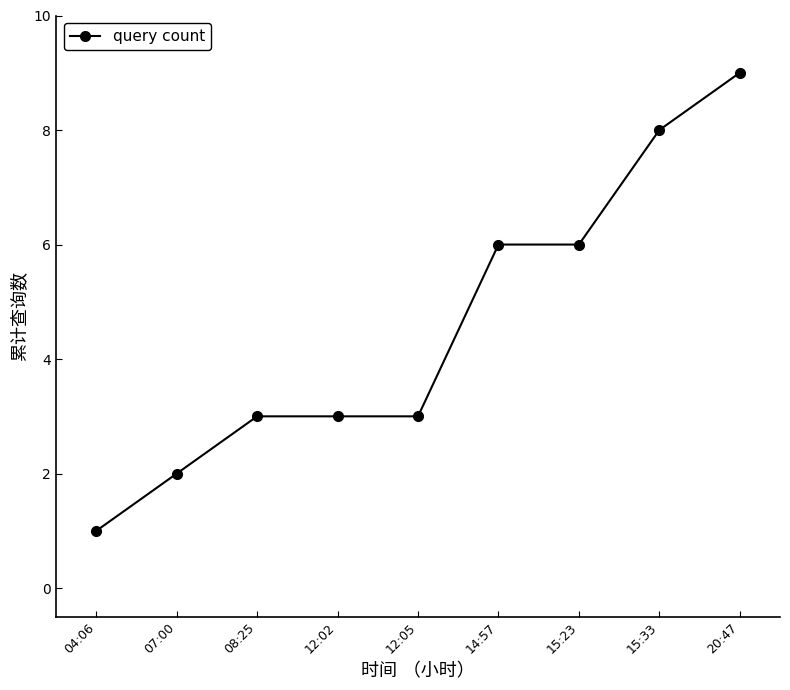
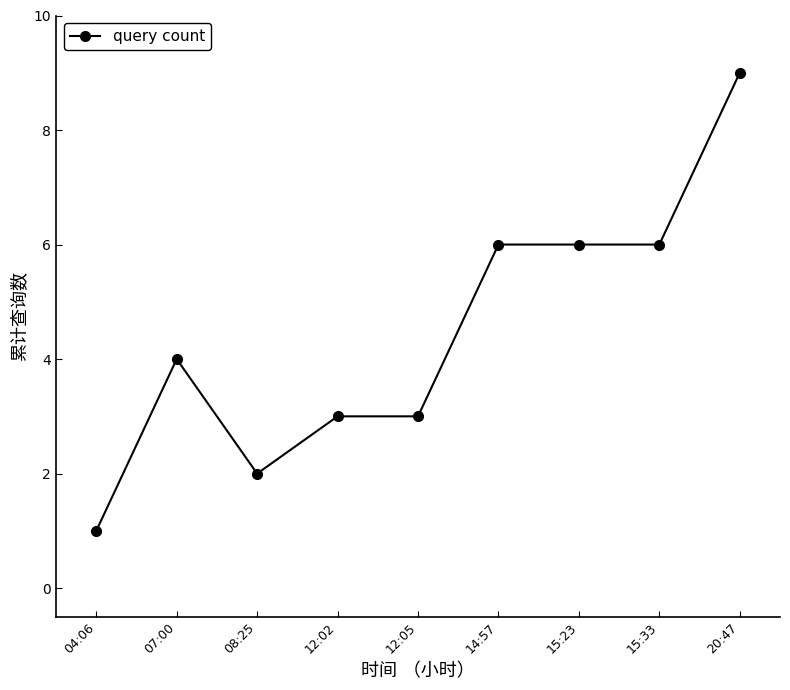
  {
    "04:06": 1,
-   "07:00": 2,
-   "08:25": 3,
+   "07:00": 4,
+   "08:25": 2,
    "12:02": 3,
    "12:05": 3,
    "14:57": 6,
    "15:23": 6,
-   "15:33": 8,
+   "15:33": 6,
    "20:47": 9
  }
